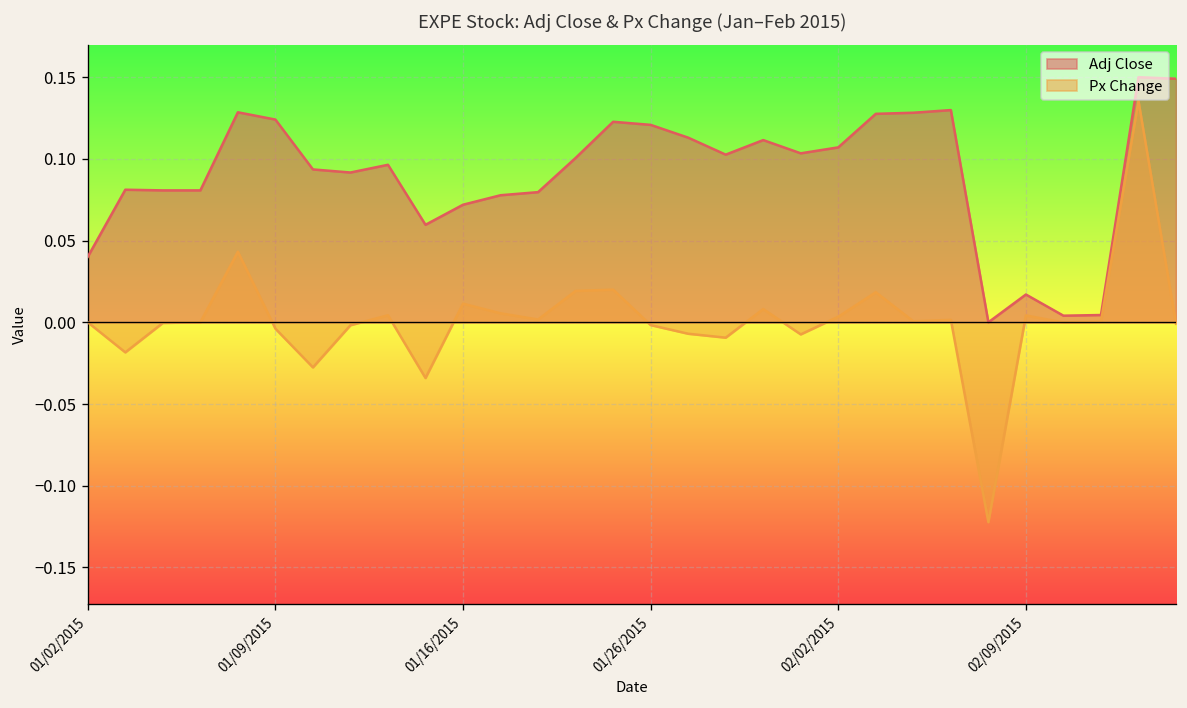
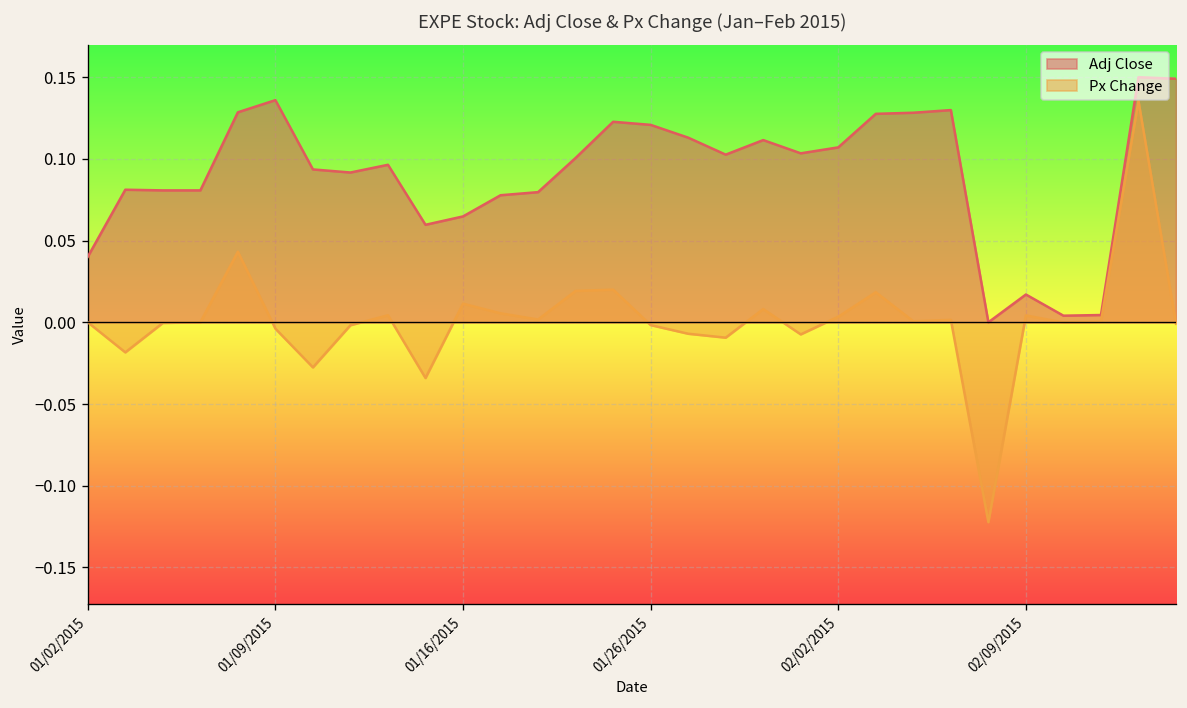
  {
    "Adj Close": {
      "01/02/2015": 0.040,
-     "01/09/2015": 0.124,
-     "01/16/2015": 0.072,
+     "01/09/2015": 0.136,
+     "01/16/2015": 0.065,
      "01/26/2015": 0.121,
      "02/02/2015": 0.107,
      "02/09/2015": 0.017
    }
  }
